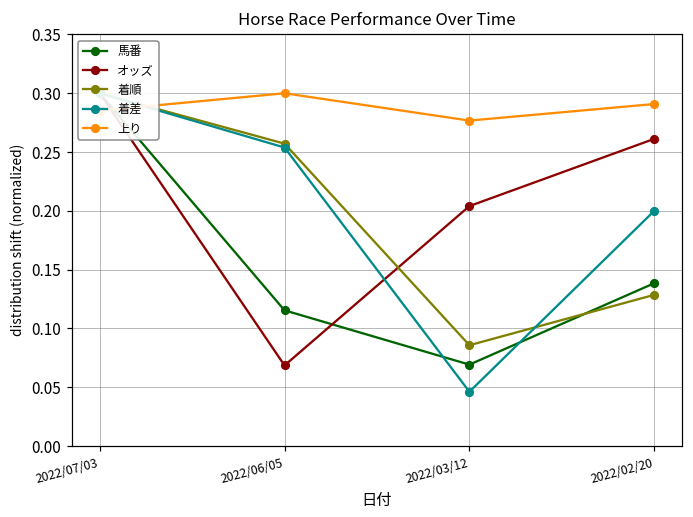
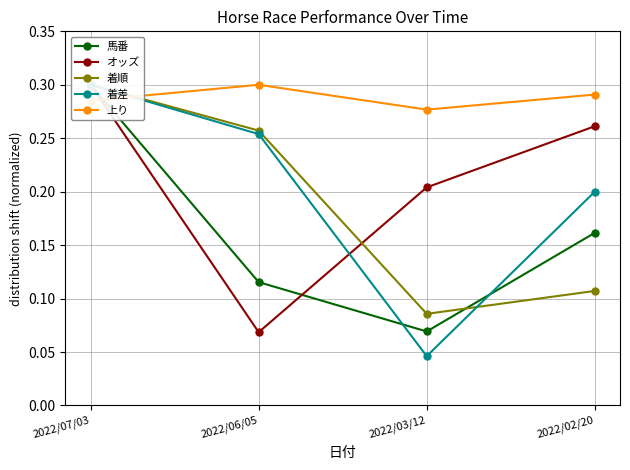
  {
    "馬番": {
      "2022/06/05": 0.115,
      "2022/03/12": 0.069,
-     "2022/02/20": 0.138
+     "2022/02/20": 0.162
    },
    "オッズ": {
      "2022/06/05": 0.069,
      "2022/03/12": 0.204,
      "2022/02/20": 0.261
    },
    "着順": {
      "2022/06/05": 0.257,
      "2022/03/12": 0.086,
-     "2022/02/20": 0.129
+     "2022/02/20": 0.107
    },
    "着差": {
      "2022/06/05": 0.254,
      "2022/03/12": 0.046,
      "2022/02/20": 0.200
    },
    "上り": {
      "2022/06/05": 0.300,
      "2022/03/12": 0.277,
      "2022/02/20": 0.291
    }
  }
